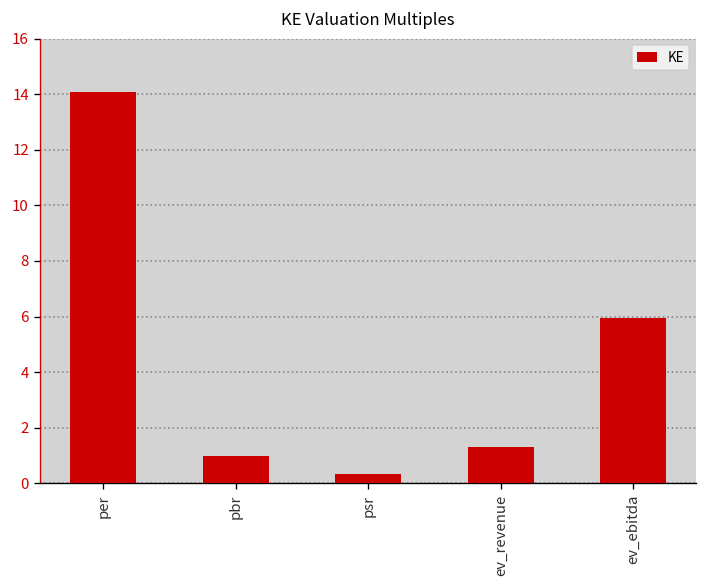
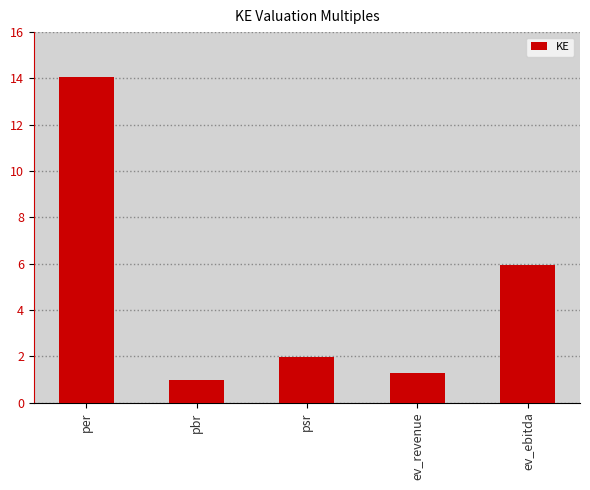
  {
    "per": 14.1,
    "pbr": 1.0,
-   "psr": 0.3,
+   "psr": 2.0,
    "ev_revenue": 1.3,
    "ev_ebitda": 6.0
  }
